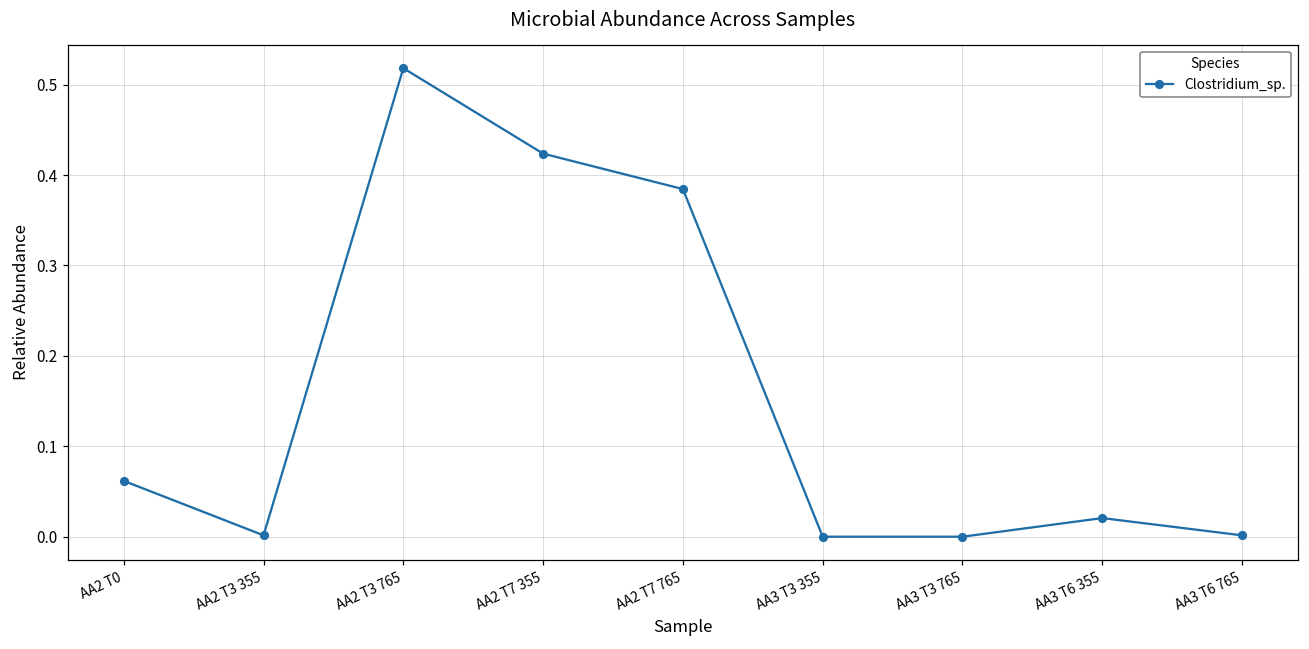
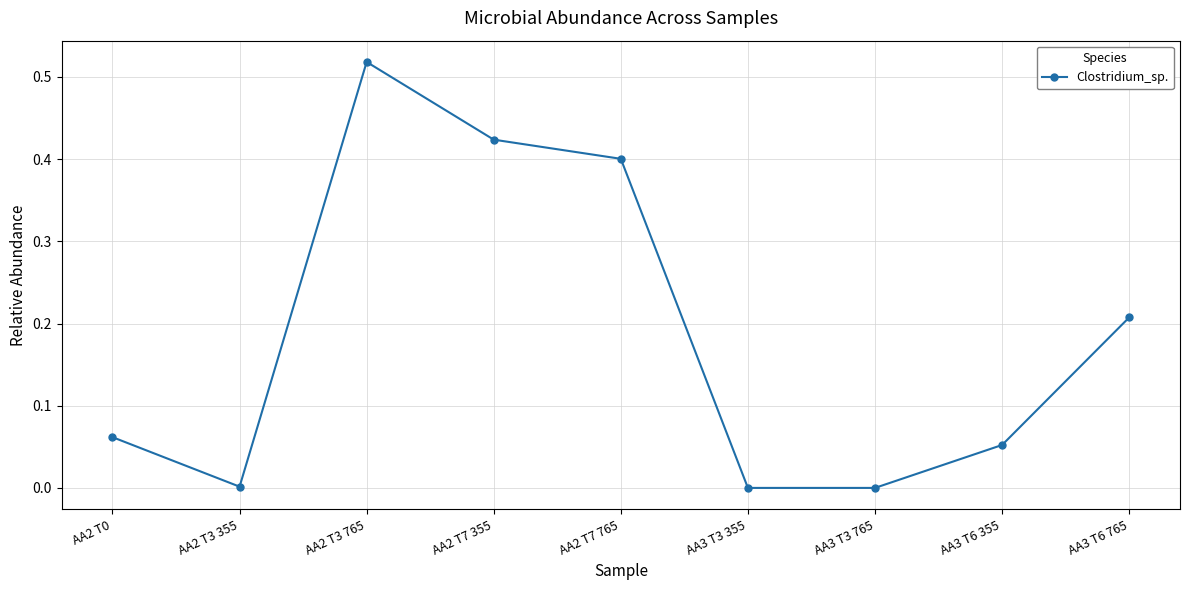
  {
    "AA2 T0": 0.06,
    "AA2 T3 355": 0.00,
    "AA2 T3 765": 0.52,
    "AA2 T7 355": 0.42,
-   "AA2 T7 765": 0.38,
+   "AA2 T7 765": 0.40,
    "AA3 T3 355": 0.00,
    "AA3 T3 765": 0.00,
-   "AA3 T6 355": 0.02,
-   "AA3 T6 765": 0.00
+   "AA3 T6 355": 0.05,
+   "AA3 T6 765": 0.21
  }
